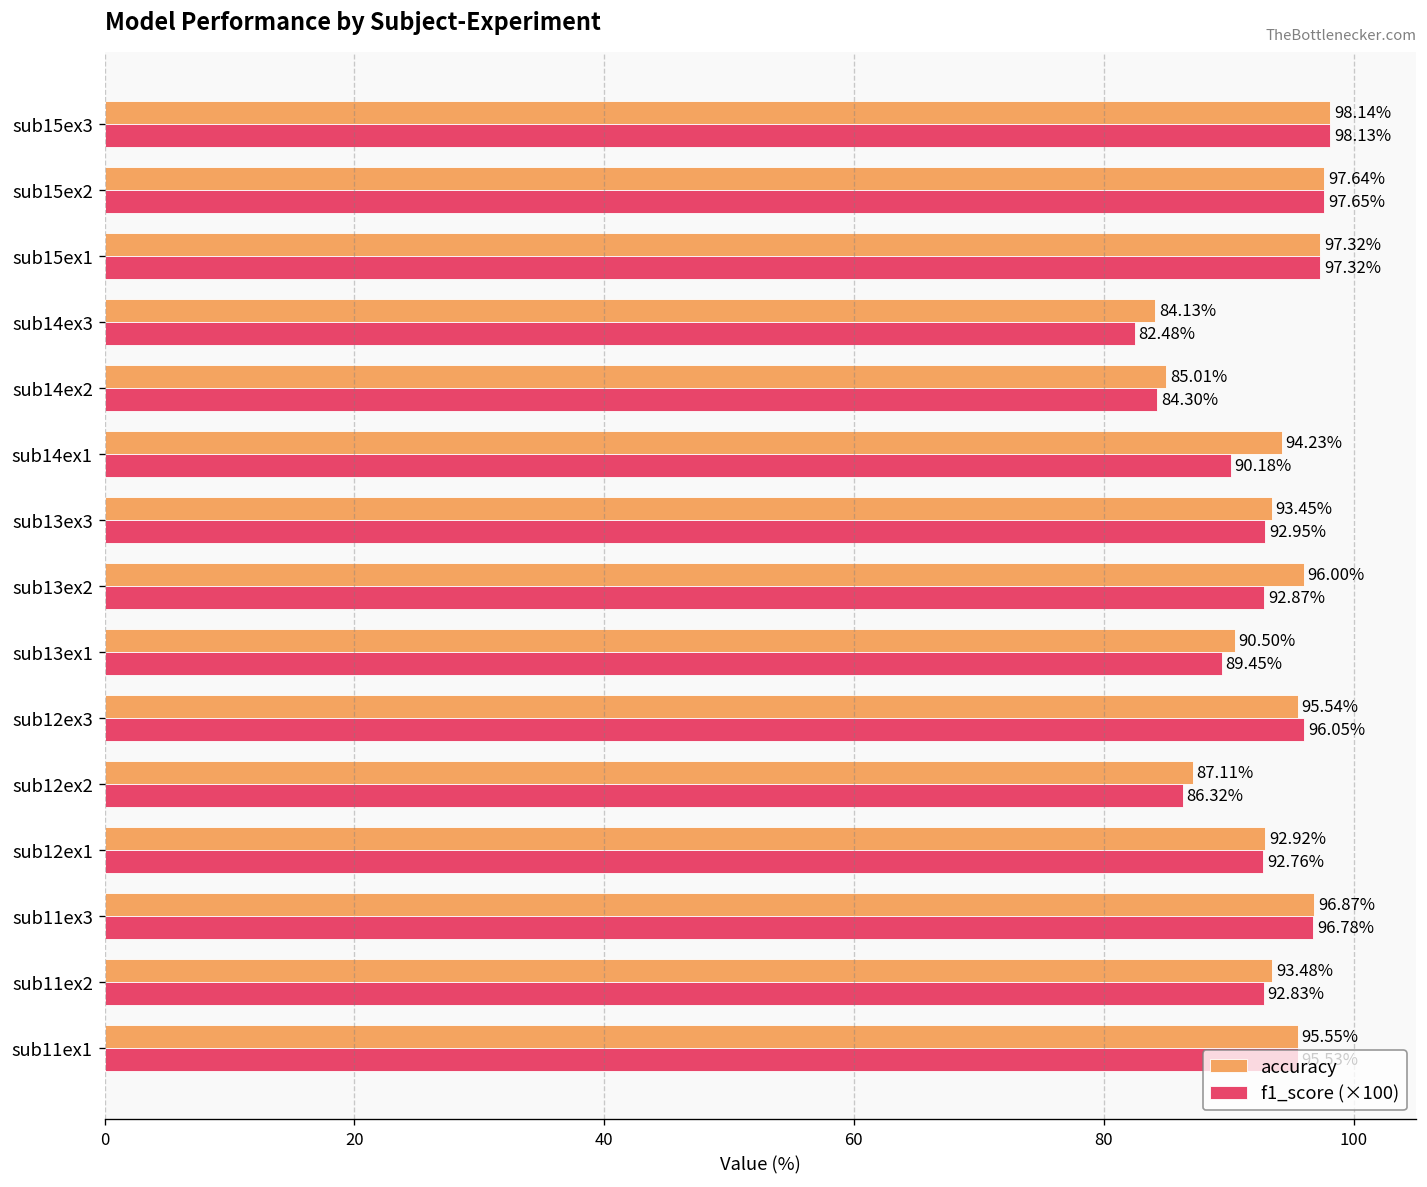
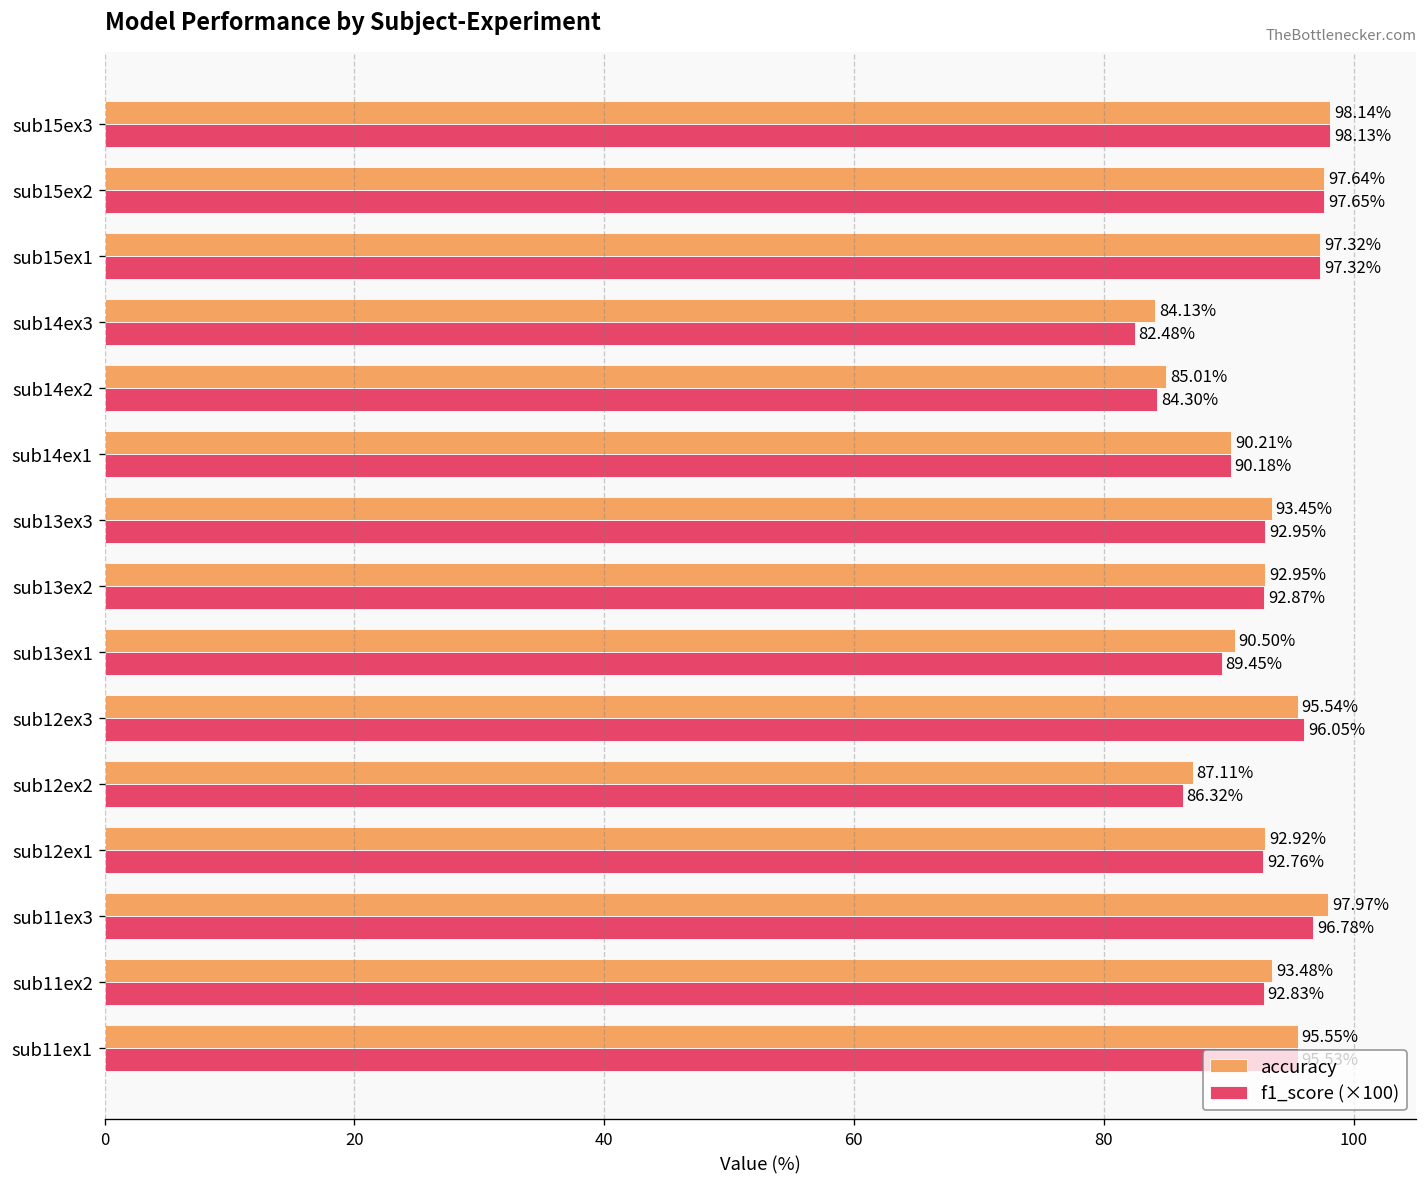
  {
    "accuracy": {
      "sub15ex3": "98.14%",
      "sub15ex2": "97.64%",
      "sub15ex1": "97.32%",
      "sub14ex3": "84.13%",
      "sub14ex2": "85.01%",
-     "sub14ex1": "94.23%",
+     "sub14ex1": "90.21%",
      "sub13ex3": "93.45%",
-     "sub13ex2": "96.00%",
+     "sub13ex2": "92.95%",
      "sub13ex1": "90.50%",
      "sub12ex3": "95.54%",
      "sub12ex2": "87.11%",
      "sub12ex1": "92.92%",
-     "sub11ex3": "96.87%",
+     "sub11ex3": "97.97%",
      "sub11ex2": "93.48%",
      "sub11ex1": "95.55%"
    },
    "f1_score (×100)": {
      "sub15ex3": "98.13%",
      "sub15ex2": "97.65%",
      "sub15ex1": "97.32%",
      "sub14ex3": "82.48%",
      "sub14ex2": "84.30%",
      "sub14ex1": "90.18%",
      "sub13ex3": "92.95%",
      "sub13ex2": "92.87%",
      "sub13ex1": "89.45%",
      "sub12ex3": "96.05%",
      "sub12ex2": "86.32%",
      "sub12ex1": "92.76%",
      "sub11ex3": "96.78%",
      "sub11ex2": "92.83%"
    }
  }
